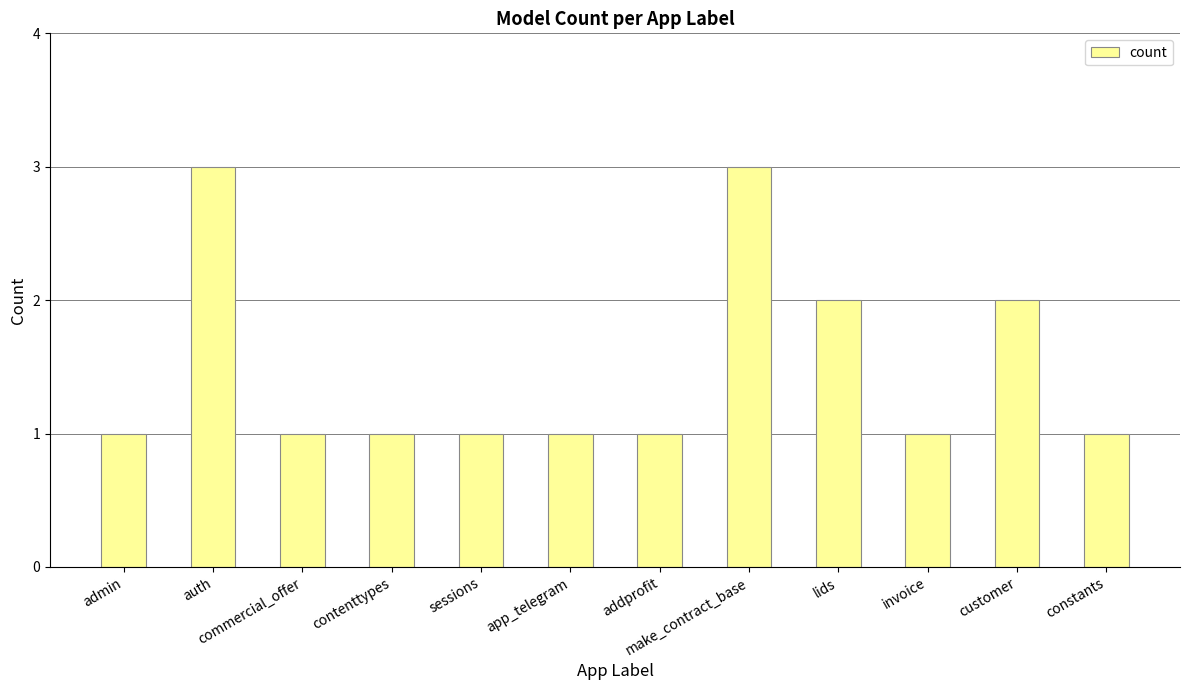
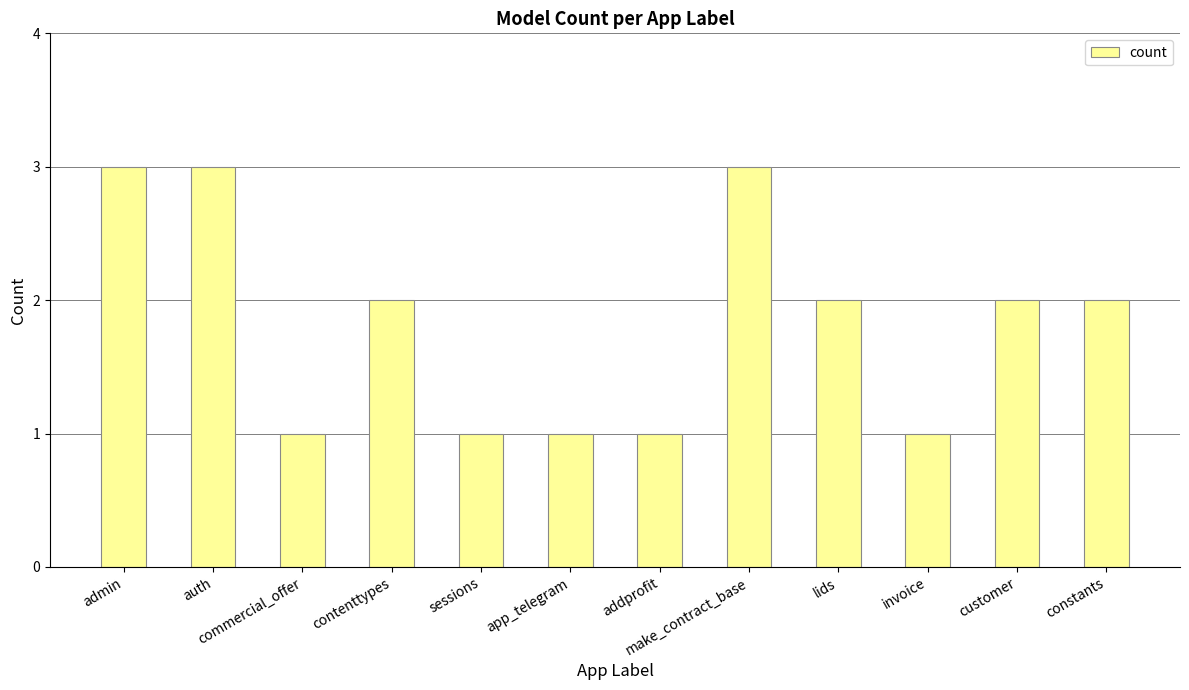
  {
-   "admin": 1,
+   "admin": 3,
    "auth": 3,
    "commercial_offer": 1,
-   "contenttypes": 1,
+   "contenttypes": 2,
    "sessions": 1,
    "app_telegram": 1,
    "addprofit": 1,
    "make_contract_base": 3,
    "lids": 2,
    "invoice": 1,
    "customer": 2,
-   "constants": 1
+   "constants": 2
  }
